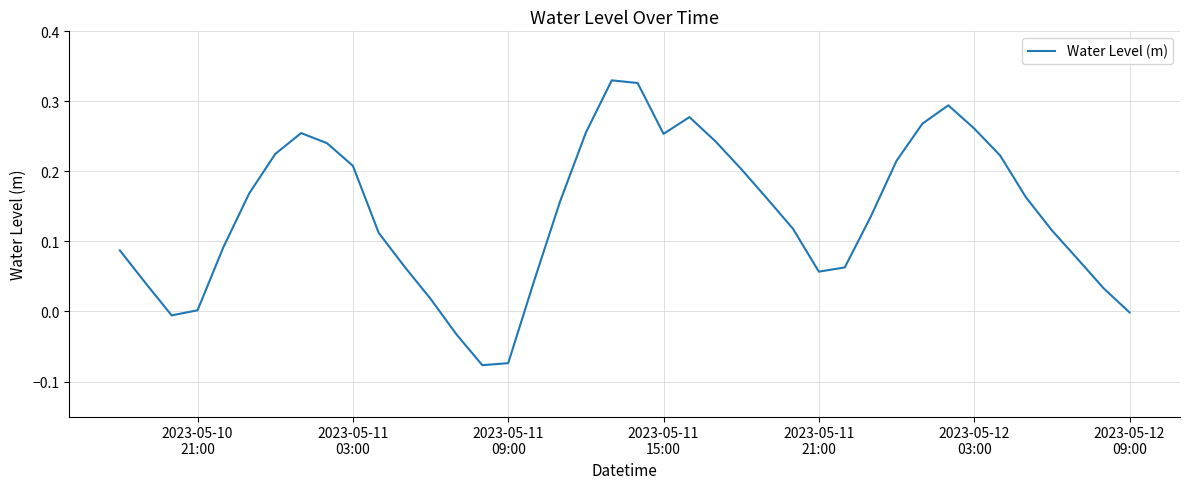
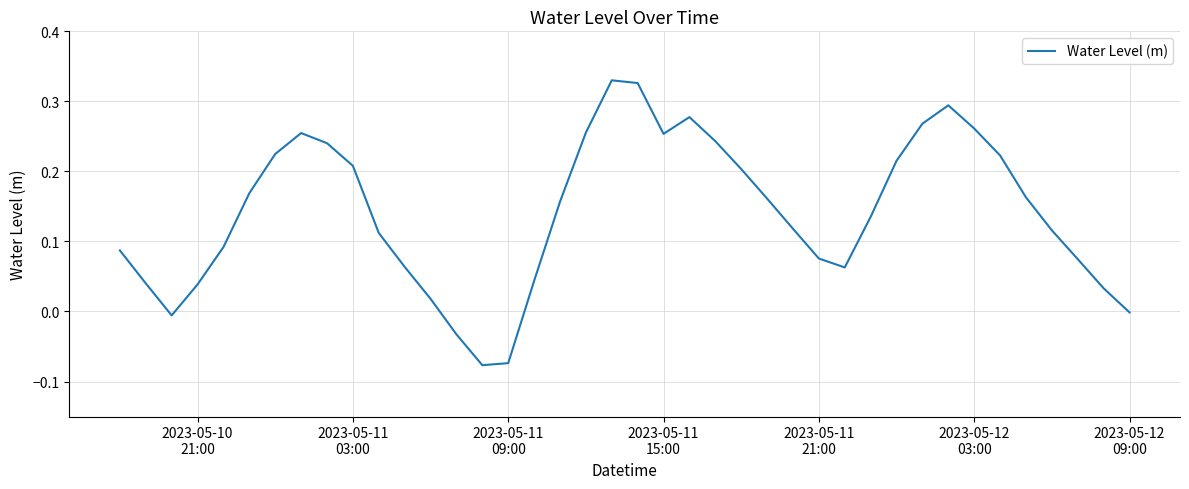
  {
-   "2023-05-10 21:00": 0.00,
+   "2023-05-10 21:00": 0.04,
    "2023-05-11 03:00": 0.21,
    "2023-05-11 09:00": -0.07,
    "2023-05-11 15:00": 0.25,
-   "2023-05-11 21:00": 0.06,
+   "2023-05-11 21:00": 0.08,
    "2023-05-12 03:00": 0.26,
    "2023-05-12 09:00": 0.00
  }
